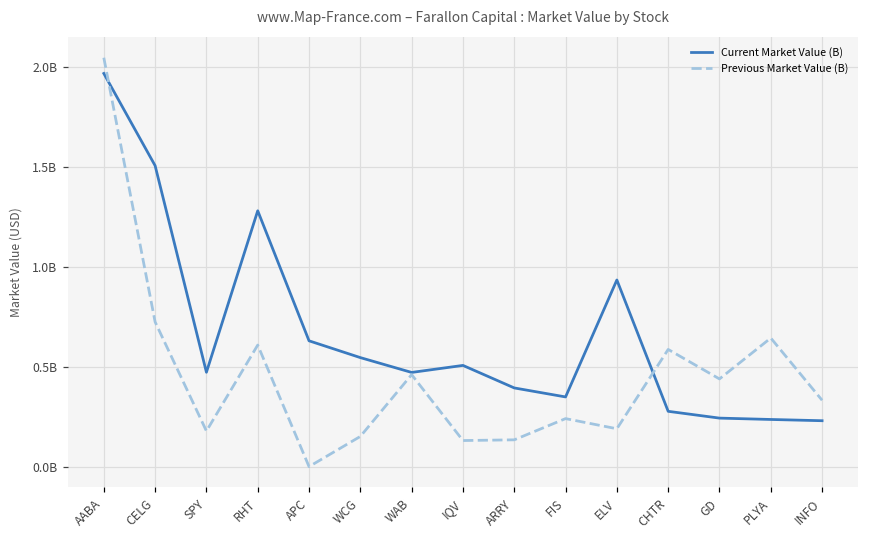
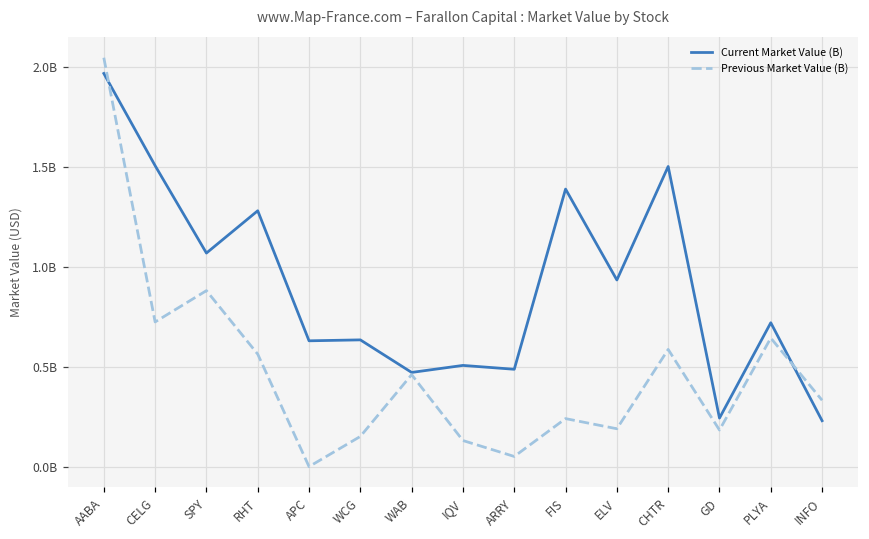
  {
    "Current Market Value (B)": {
      "AABA": 1970000000,
      "CELG": 1510000000,
-     "SPY": 470000000,
+     "SPY": 1070000000,
      "RHT": 1280000000,
      "APC": 630000000,
-     "WCG": 550000000,
+     "WCG": 630000000,
      "IQV": 510000000,
-     "ARRY": 390000000,
-     "FIS": 350000000,
+     "ARRY": 490000000,
+     "FIS": 1390000000,
      "ELV": 930000000,
-     "CHTR": 280000000,
+     "CHTR": 1500000000,
      "GD": 240000000,
-     "PLYA": 240000000,
+     "PLYA": 720000000,
      "INFO": 230000000
    },
    "Previous Market Value (B)": {
      "AABA": 2050000000,
      "CELG": 720000000,
-     "SPY": 180000000,
-     "RHT": 610000000,
+     "SPY": 880000000,
+     "RHT": 560000000,
      "APC": 0,
      "WCG": 150000000,
      "IQV": 130000000,
-     "ARRY": 130000000,
+     "ARRY": 50000000,
      "FIS": 240000000,
      "ELV": 190000000,
      "CHTR": 590000000,
-     "GD": 440000000,
+     "GD": 180000000,
      "PLYA": 640000000,
      "INFO": 330000000
    }
  }
